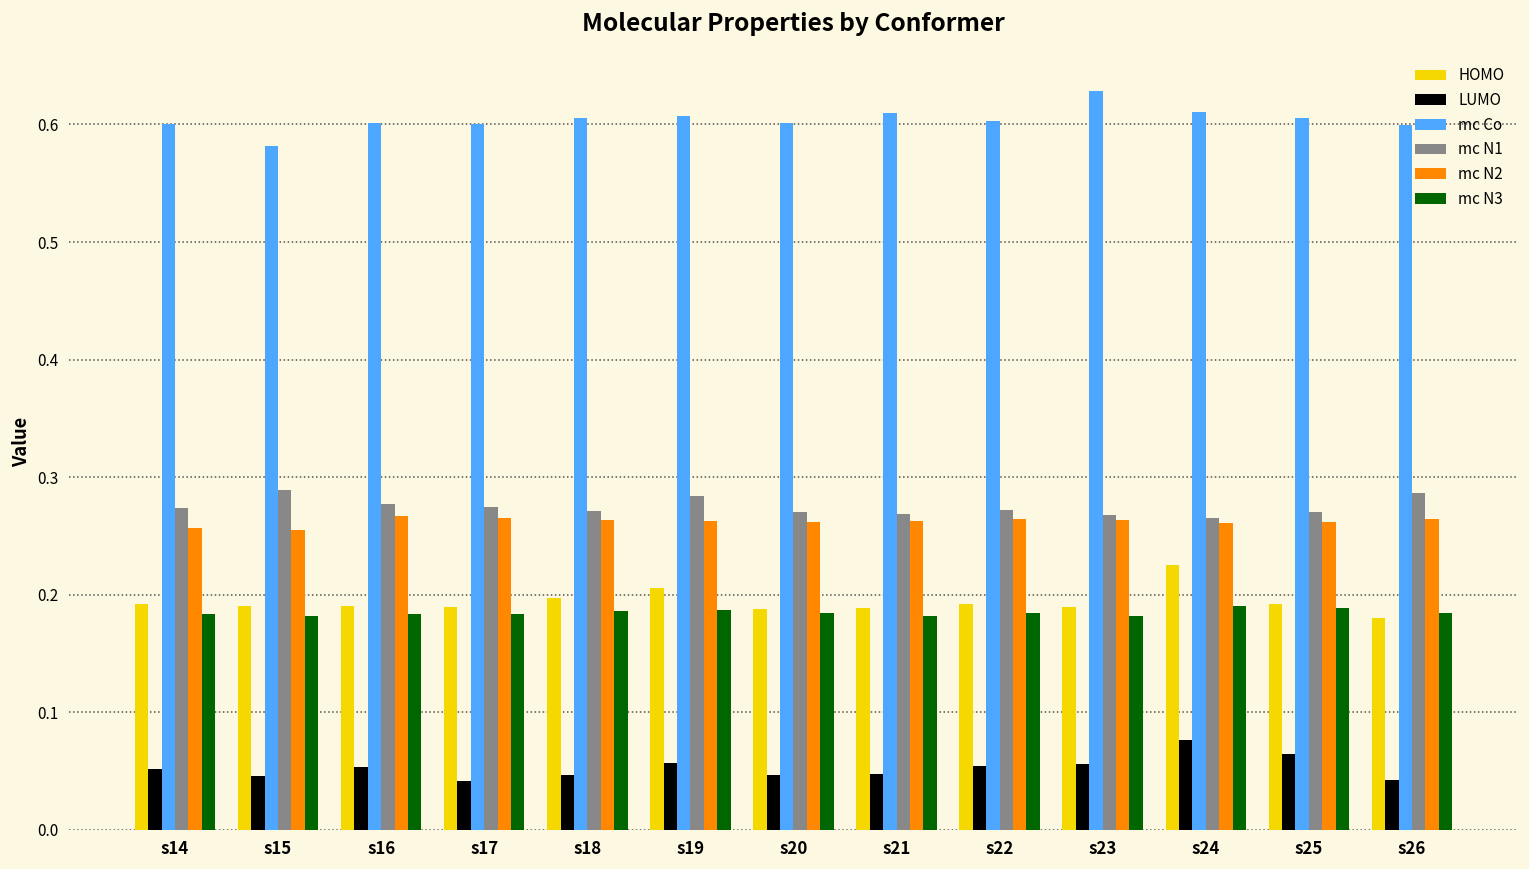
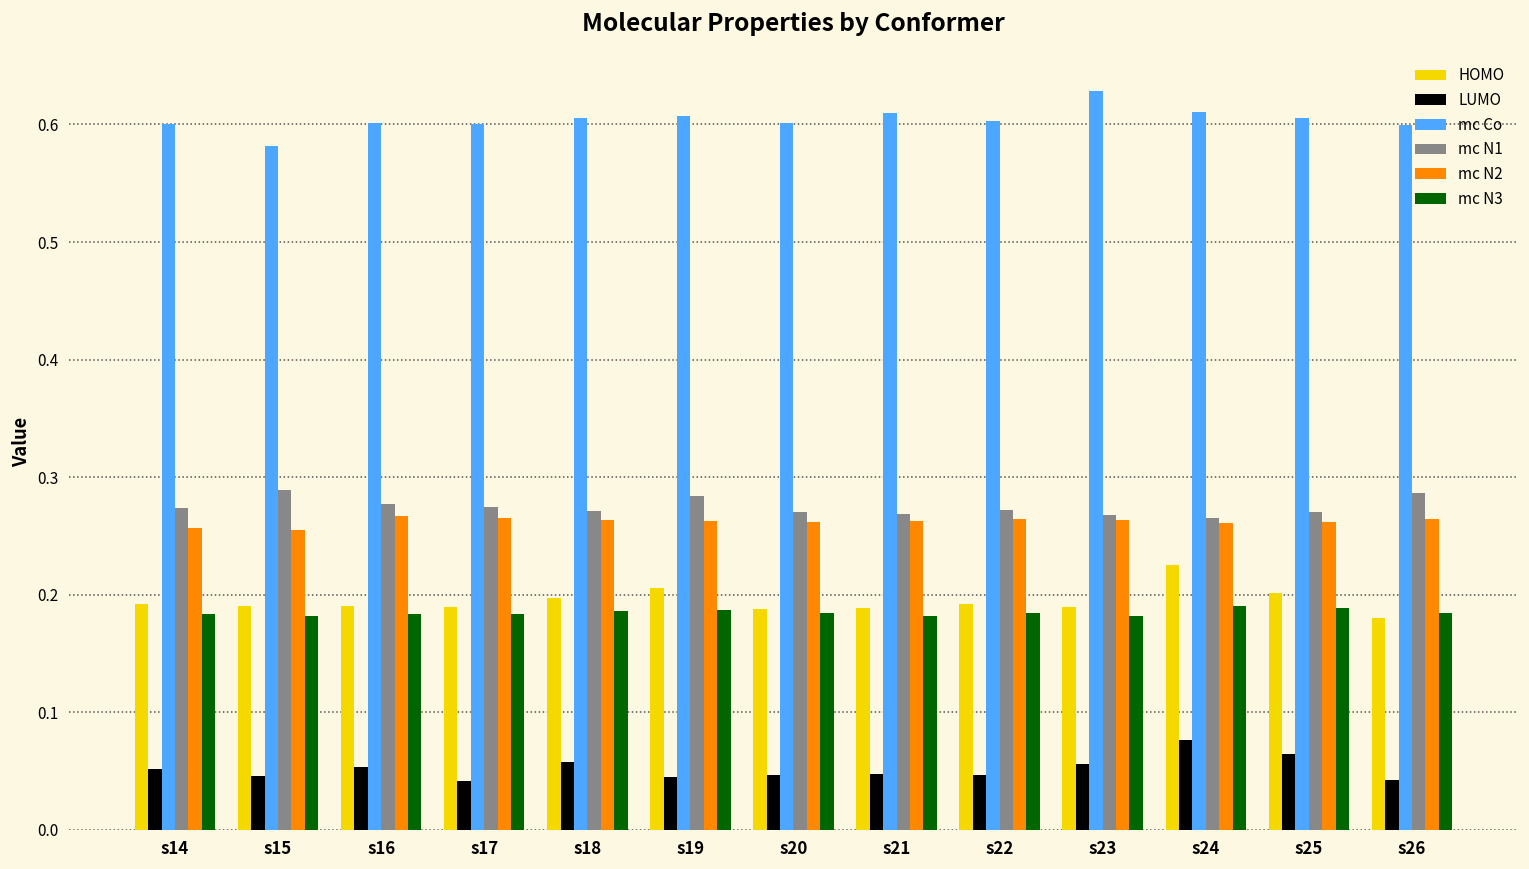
  {
    "HOMO": {
      "s14": 0.192,
      "s15": 0.190,
      "s16": 0.191,
      "s17": 0.189,
      "s18": 0.197,
      "s19": 0.206,
      "s20": 0.187,
      "s21": 0.189,
      "s22": 0.192,
      "s23": 0.189,
      "s24": 0.225,
-     "s25": 0.192,
+     "s25": 0.201,
      "s26": 0.180
    },
    "LUMO": {
      "s14": 0.052,
      "s15": 0.046,
      "s16": 0.054,
      "s17": 0.041,
-     "s18": 0.047,
-     "s19": 0.057,
+     "s18": 0.057,
+     "s19": 0.045,
      "s20": 0.046,
      "s21": 0.048,
-     "s22": 0.055,
+     "s22": 0.047,
      "s23": 0.056,
      "s24": 0.076,
      "s25": 0.064,
      "s26": 0.042
    },
    "mc Co": {
      "s14": 0.601,
      "s15": 0.582,
      "s16": 0.601,
      "s17": 0.601,
      "s18": 0.605,
      "s19": 0.607,
      "s20": 0.601,
      "s21": 0.610,
      "s22": 0.603,
      "s23": 0.629,
      "s24": 0.610,
      "s25": 0.605,
      "s26": 0.599
    },
    "mc N1": {
      "s14": 0.273,
      "s15": 0.289,
      "s16": 0.277,
      "s17": 0.275,
      "s18": 0.271,
      "s19": 0.284,
      "s20": 0.270,
      "s21": 0.269,
      "s22": 0.272,
      "s23": 0.267,
      "s24": 0.265,
      "s25": 0.271,
      "s26": 0.286
    },
    "mc N2": {
      "s14": 0.256,
      "s15": 0.255,
      "s16": 0.267,
      "s17": 0.265,
      "s18": 0.263,
      "s19": 0.263,
      "s20": 0.262,
      "s21": 0.263,
      "s22": 0.264,
      "s23": 0.264,
      "s24": 0.261,
      "s25": 0.262,
      "s26": 0.265
    },
    "mc N3": {
      "s14": 0.183,
      "s15": 0.182,
      "s16": 0.184,
      "s17": 0.183,
      "s18": 0.186,
      "s19": 0.187,
      "s20": 0.184,
      "s21": 0.182,
      "s22": 0.184,
      "s23": 0.182,
      "s24": 0.190,
      "s25": 0.189,
      "s26": 0.184
    }
  }
